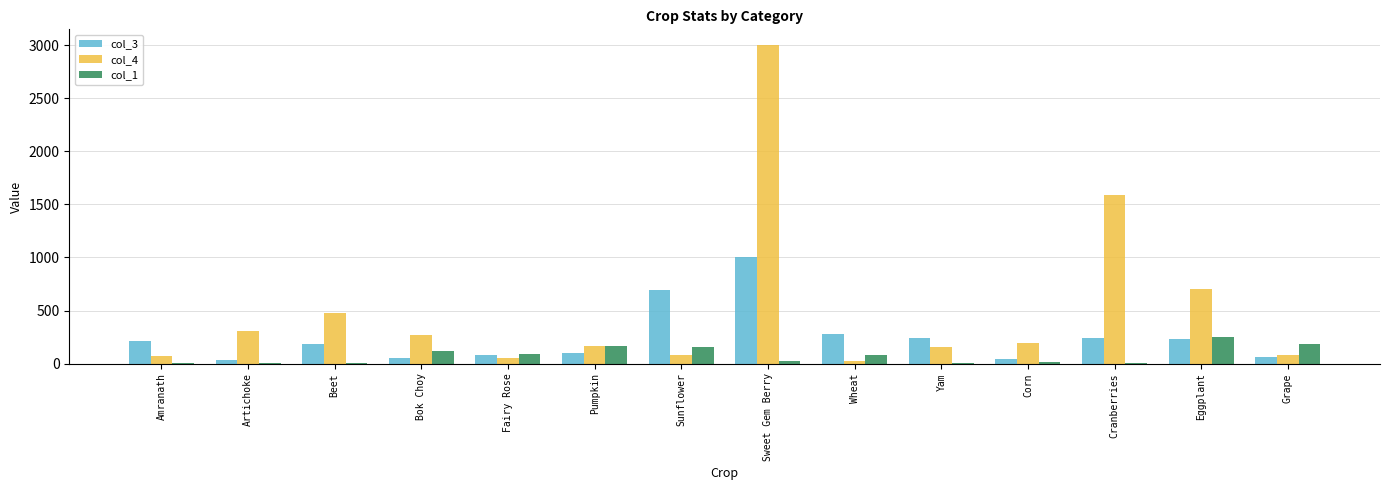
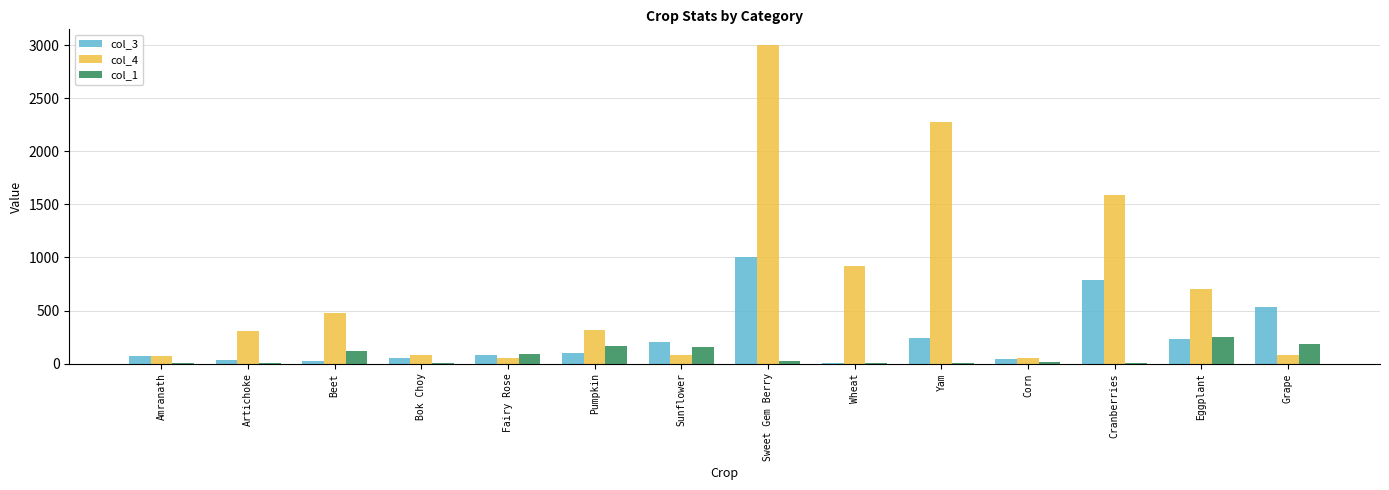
  {
    "col_3": {
-     "Amranath": 210,
+     "Amranath": 70,
      "Artichoke": 30,
-     "Beet": 190,
+     "Beet": 20,
      "Bok Choy": 50,
      "Fairy Rose": 80,
      "Pumpkin": 100,
-     "Sunflower": 690,
+     "Sunflower": 200,
      "Sweet Gem Berry": 1000,
-     "Wheat": 280,
+     "Wheat": 10,
      "Yam": 240,
      "Corn": 40,
-     "Cranberries": 240,
+     "Cranberries": 790,
      "Eggplant": 230,
-     "Grape": 60
+     "Grape": 540
    },
    "col_4": {
      "Amranath": 70,
      "Artichoke": 310,
      "Beet": 480,
-     "Bok Choy": 270,
+     "Bok Choy": 80,
      "Fairy Rose": 50,
-     "Pumpkin": 170,
+     "Pumpkin": 320,
      "Sunflower": 80,
      "Sweet Gem Berry": 3000,
-     "Wheat": 30,
-     "Yam": 160,
-     "Corn": 190,
+     "Wheat": 920,
+     "Yam": 2280,
+     "Corn": 50,
      "Cranberries": 1590,
      "Eggplant": 700,
      "Grape": 80
    },
    "col_1": {
-     "Beet": 10,
-     "Bok Choy": 120,
+     "Beet": 120,
+     "Bok Choy": 0,
      "Fairy Rose": 90,
      "Pumpkin": 170,
      "Sunflower": 160,
      "Sweet Gem Berry": 20,
-     "Wheat": 80,
+     "Wheat": 0,
      "Eggplant": 260,
      "Grape": 190
    }
  }
